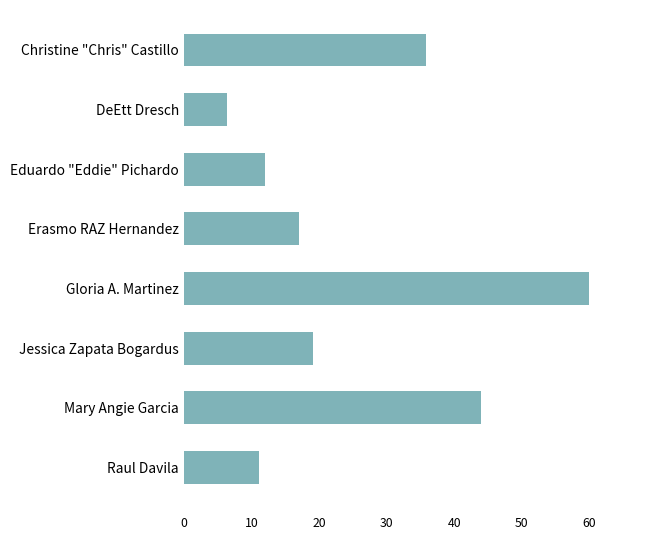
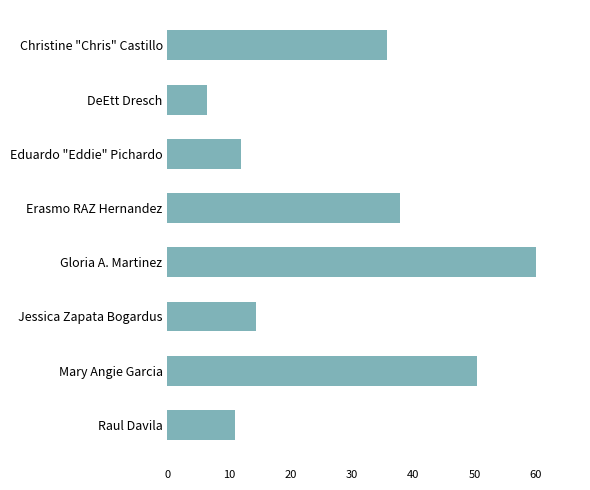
  {
    "Christine \"Chris\" Castillo": 36,
    "DeEtt Dresch": 6,
    "Eduardo \"Eddie\" Pichardo": 12,
-   "Erasmo RAZ Hernandez": 17,
+   "Erasmo RAZ Hernandez": 38,
    "Gloria A. Martinez": 60,
-   "Jessica Zapata Bogardus": 19,
-   "Mary Angie Garcia": 44,
+   "Jessica Zapata Bogardus": 14,
+   "Mary Angie Garcia": 51,
    "Raul Davila": 11
  }
